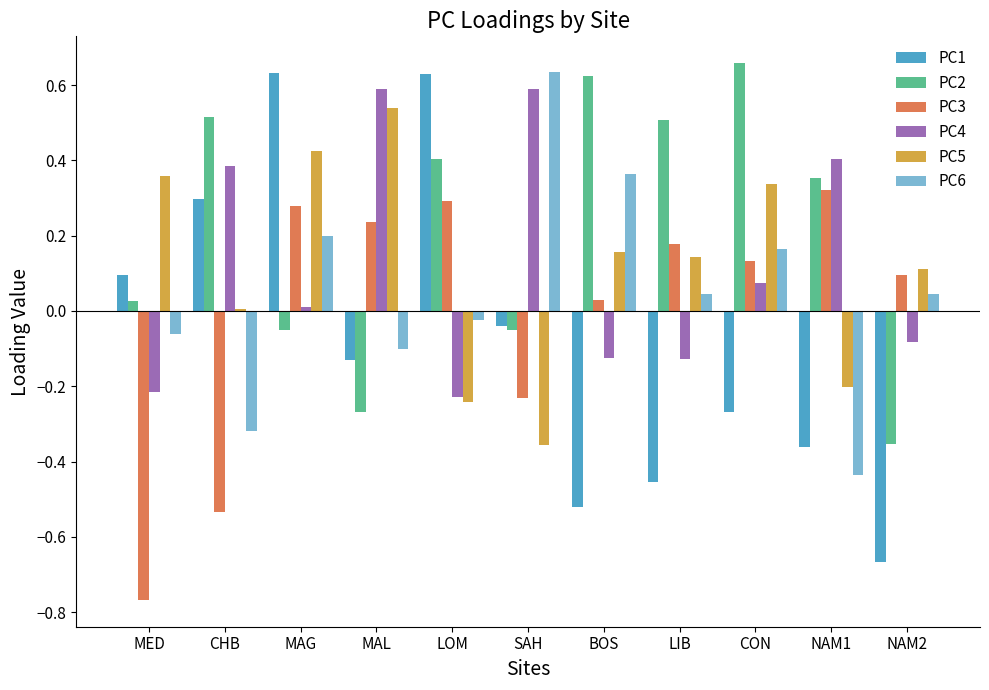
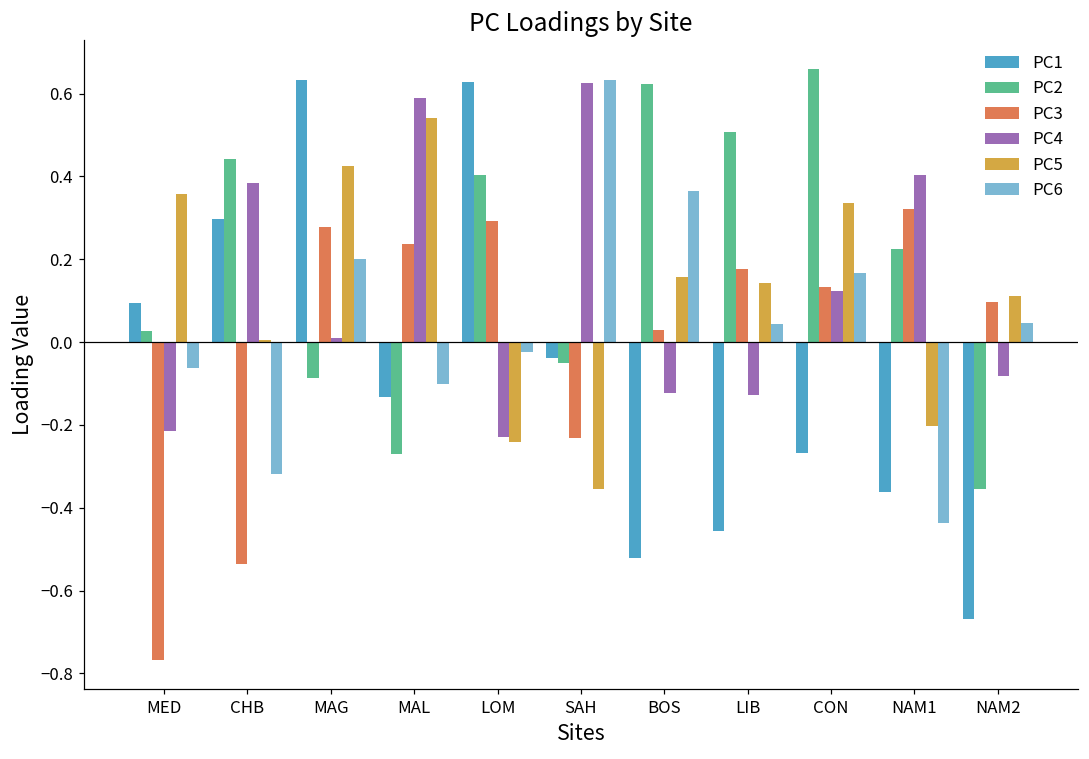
  {
    "PC2": {
      "MED": 0.03,
-     "CHB": 0.51,
-     "MAG": -0.05,
+     "CHB": 0.44,
+     "MAG": -0.09,
      "MAL": -0.27,
      "LOM": 0.40,
      "SAH": -0.05,
      "BOS": 0.62,
      "LIB": 0.51,
      "CON": 0.66,
-     "NAM1": 0.35,
+     "NAM1": 0.22,
      "NAM2": -0.35
    },
    "PC4": {
      "MED": -0.22,
      "CHB": 0.38,
      "MAG": 0.01,
      "MAL": 0.59,
      "LOM": -0.23,
-     "SAH": 0.59,
+     "SAH": 0.62,
      "BOS": -0.12,
      "LIB": -0.13,
-     "CON": 0.07,
+     "CON": 0.12,
      "NAM1": 0.40,
      "NAM2": -0.08
    }
  }
